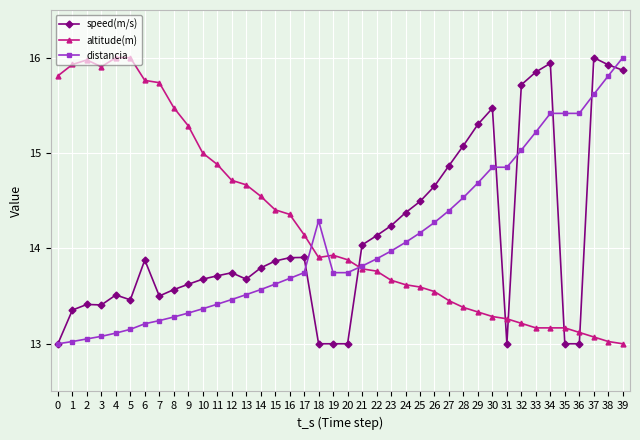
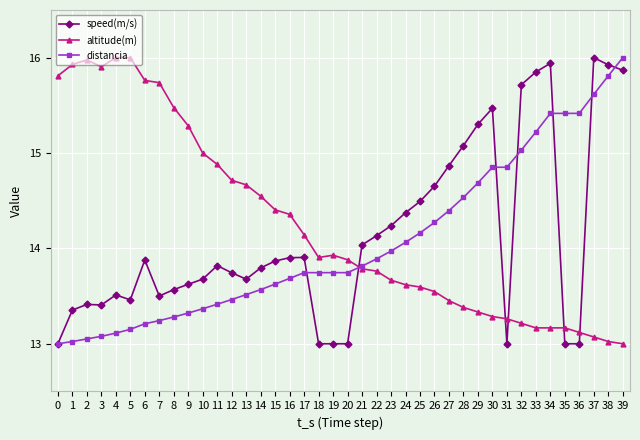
  {
    "speed(m/s)": {
      "1": 13.4,
      "2": 13.4,
      "3": 13.4,
      "4": 13.5,
      "5": 13.5,
      "6": 13.9,
      "7": 13.5,
      "8": 13.6,
      "9": 13.6,
      "10": 13.7,
-     "11": 13.7,
+     "11": 13.8,
      "12": 13.7,
      "13": 13.7,
      "14": 13.8,
      "15": 13.9,
      "16": 13.9,
      "17": 13.9,
      "18": 13.0,
      "19": 13.0,
      "20": 13.0,
      "21": 14.0,
      "22": 14.1,
      "23": 14.2,
      "24": 14.4,
      "25": 14.5,
      "26": 14.7,
      "27": 14.9,
      "28": 15.1,
      "29": 15.3,
      "30": 15.5,
      "31": 13.0,
      "32": 15.7,
      "33": 15.9,
      "34": 15.9,
      "35": 13.0,
      "36": 13.0,
      "37": 16.0,
      "38": 15.9,
      "39": 15.9
    },
    "altitude(m)": {
      "0": 15.8,
      "3": 15.9,
      "6": 15.8,
      "7": 15.7,
      "8": 15.5,
      "9": 15.3,
      "10": 15.0,
      "11": 14.9,
      "12": 14.7,
      "13": 14.7,
      "14": 14.5,
      "15": 14.4,
      "16": 14.4,
      "17": 14.1,
      "18": 13.9,
      "19": 13.9,
      "20": 13.9,
      "21": 13.8,
      "22": 13.8,
      "23": 13.7,
      "24": 13.6,
      "25": 13.6,
      "26": 13.5,
      "27": 13.5,
      "28": 13.4,
      "29": 13.3,
      "30": 13.3,
      "31": 13.3,
      "32": 13.2,
      "33": 13.2,
      "34": 13.2,
      "35": 13.2,
      "36": 13.1,
      "37": 13.1,
      "38": 13.0,
      "39": 13.0
    },
    "distancia": {
      "1": 13.0,
      "2": 13.1,
      "3": 13.1,
      "4": 13.1,
      "5": 13.2,
      "6": 13.2,
      "7": 13.2,
      "8": 13.3,
      "9": 13.3,
      "10": 13.4,
      "11": 13.4,
      "12": 13.5,
      "13": 13.5,
      "14": 13.6,
      "15": 13.6,
      "16": 13.7,
      "17": 13.7,
-     "18": 14.3,
+     "18": 13.7,
      "19": 13.7,
      "20": 13.7,
      "21": 13.8,
      "22": 13.9,
      "23": 14.0,
      "24": 14.1,
      "25": 14.2,
      "26": 14.3,
      "27": 14.4,
      "28": 14.5,
      "29": 14.7,
      "30": 14.9,
      "31": 14.9,
      "32": 15.0,
      "33": 15.2,
      "34": 15.4,
      "35": 15.4,
      "36": 15.4,
      "37": 15.6,
      "38": 15.8,
      "39": 16.0
    }
  }
